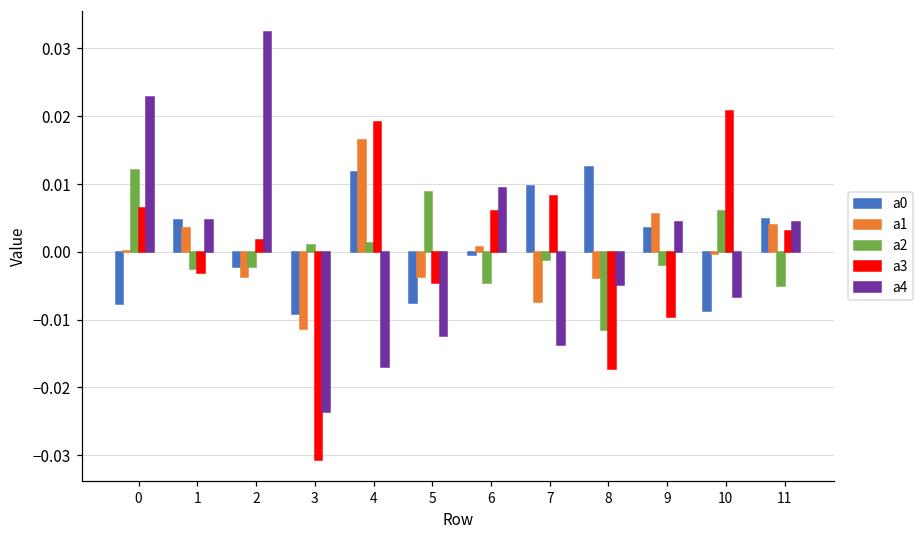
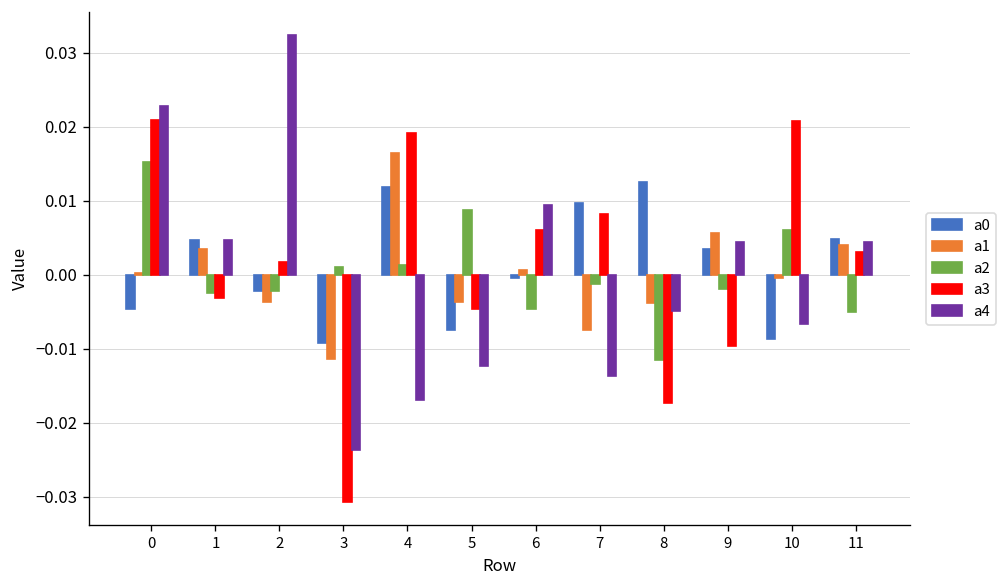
  {
    "a0": {
-     "0": -0.008,
+     "0": -0.005,
      "1": 0.005,
      "2": -0.002,
      "3": -0.009,
      "4": 0.012,
      "5": -0.008,
      "6": 0.000,
      "7": 0.010,
      "8": 0.012,
      "9": 0.004,
      "10": -0.009,
      "11": 0.005
    },
    "a1": {
      "1": 0.004,
      "2": -0.004,
      "3": -0.011,
      "4": 0.017,
      "5": -0.004,
      "6": 0.001,
      "7": -0.007,
      "8": -0.004,
      "9": 0.006,
      "11": 0.004
    },
    "a2": {
-     "0": 0.012,
+     "0": 0.015,
      "1": -0.003,
      "2": -0.002,
      "3": 0.001,
      "4": 0.001,
      "5": 0.009,
      "6": -0.005,
      "7": -0.001,
      "8": -0.012,
      "9": -0.002,
      "10": 0.006,
      "11": -0.005
    },
    "a3": {
-     "0": 0.007,
+     "0": 0.021,
      "1": -0.003,
      "2": 0.002,
      "3": -0.031,
      "4": 0.019,
      "5": -0.005,
      "6": 0.006,
      "7": 0.008,
      "8": -0.017,
      "9": -0.010,
      "10": 0.021,
      "11": 0.003
    },
    "a4": {
      "0": 0.023,
      "1": 0.005,
      "2": 0.032,
      "3": -0.024,
      "4": -0.017,
      "5": -0.012,
      "6": 0.009,
      "7": -0.014,
      "8": -0.005,
      "9": 0.004,
      "10": -0.007,
      "11": 0.004
    }
  }
